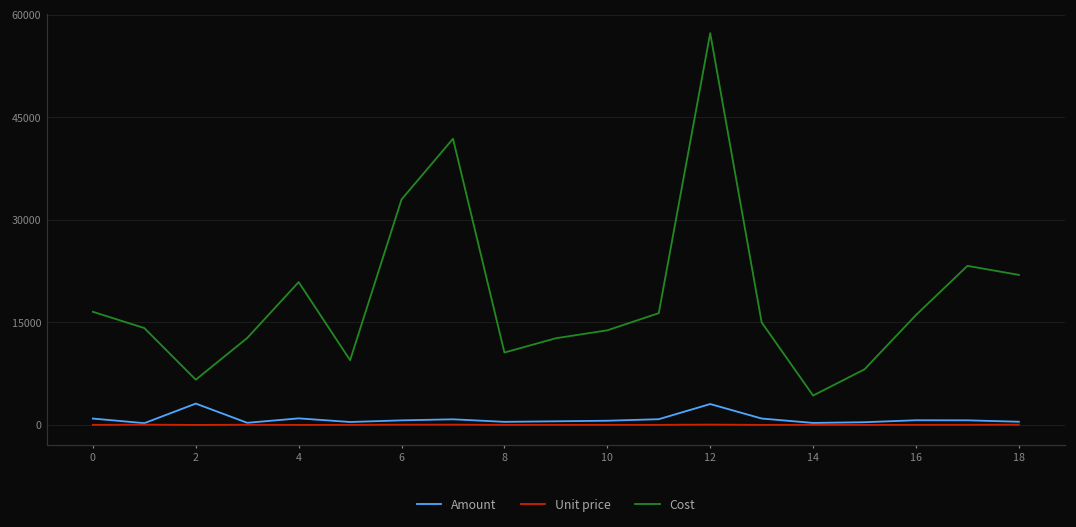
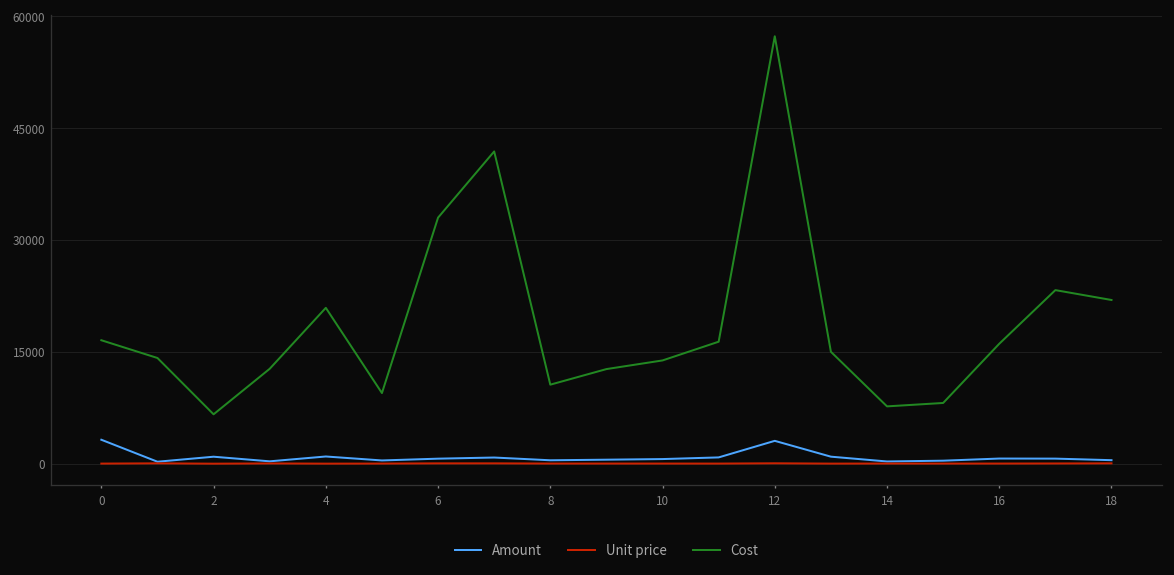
  {
    "Amount": {
-     "0": 1000,
-     "2": 3000,
+     "0": 3000,
+     "2": 1000,
      "4": 1000,
      "6": 1000,
      "8": 0,
      "10": 1000,
      "12": 3000,
      "16": 1000,
      "18": 0
    },
    "Unit price": {
      "0": 0,
      "2": 0,
      "4": 0,
      "6": 0,
      "8": 0,
      "10": 0,
      "12": 0,
      "16": 0,
      "18": 0
    },
    "Cost": {
      "0": 17000,
      "2": 7000,
      "4": 21000,
      "6": 33000,
      "8": 11000,
      "10": 14000,
      "12": 57000,
-     "14": 4000,
+     "14": 8000,
      "16": 16000,
      "18": 22000
    }
  }
